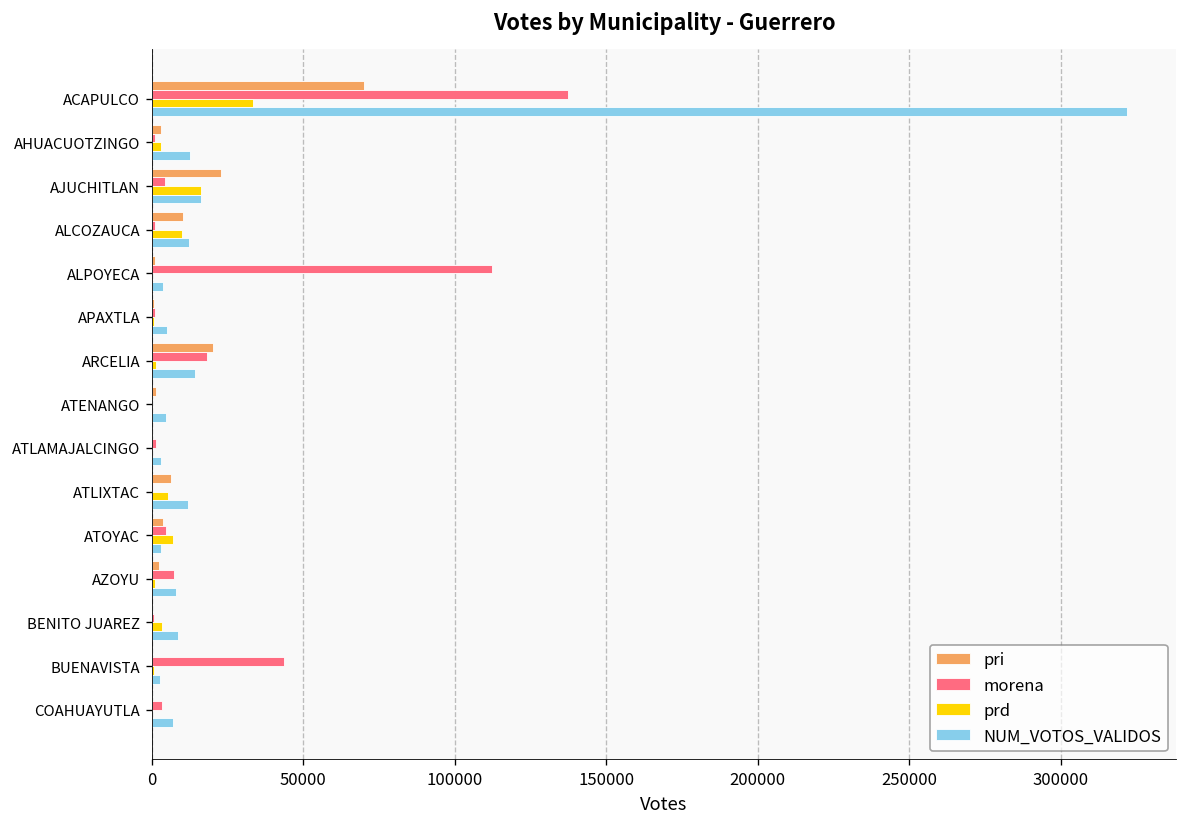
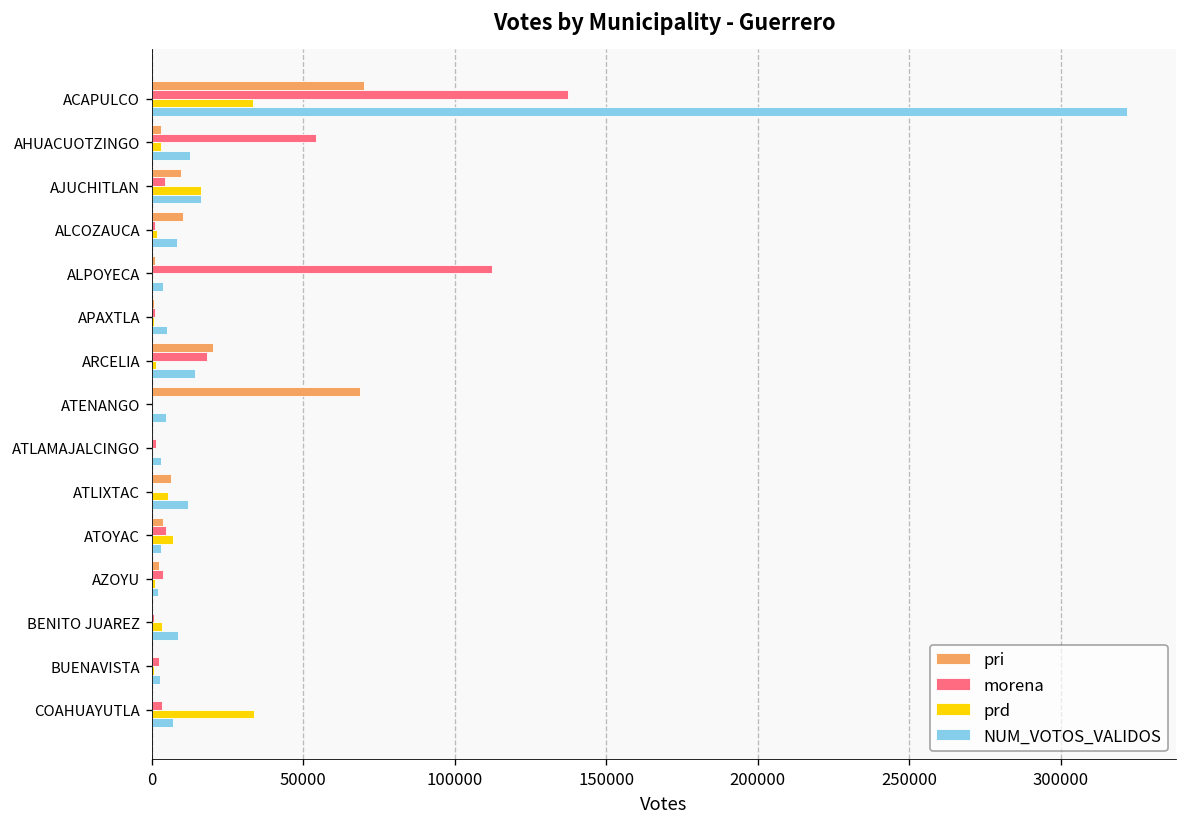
  {
    "pri": {
      "ACAPULCO": 70000,
      "AHUACUOTZINGO": 3000,
-     "AJUCHITLAN": 23000,
+     "AJUCHITLAN": 10000,
      "ALCOZAUCA": 10000,
      "ALPOYECA": 1000,
      "ARCELIA": 20000,
-     "ATENANGO": 1000,
+     "ATENANGO": 69000,
      "ATLIXTAC": 6000,
      "ATOYAC": 4000,
      "AZOYU": 2000
    },
    "morena": {
      "ACAPULCO": 137000,
-     "AHUACUOTZINGO": 1000,
+     "AHUACUOTZINGO": 54000,
      "AJUCHITLAN": 4000,
      "ALPOYECA": 112000,
      "ARCELIA": 18000,
      "ATLAMAJALCINGO": 1000,
      "ATOYAC": 5000,
-     "AZOYU": 7000,
-     "BUENAVISTA": 44000,
+     "AZOYU": 4000,
+     "BUENAVISTA": 2000,
      "COAHUAYUTLA": 3000
    },
    "prd": {
      "ACAPULCO": 34000,
      "AHUACUOTZINGO": 3000,
      "AJUCHITLAN": 16000,
-     "ALCOZAUCA": 10000,
+     "ALCOZAUCA": 2000,
      "ARCELIA": 1000,
      "ATLIXTAC": 5000,
      "ATOYAC": 7000,
      "BENITO JUAREZ": 3000,
-     "COAHUAYUTLA": 0
+     "COAHUAYUTLA": 34000
    },
    "NUM_VOTOS_VALIDOS": {
      "ACAPULCO": 322000,
      "AHUACUOTZINGO": 13000,
      "AJUCHITLAN": 16000,
-     "ALCOZAUCA": 12000,
+     "ALCOZAUCA": 8000,
      "ALPOYECA": 4000,
      "APAXTLA": 5000,
      "ARCELIA": 14000,
      "ATENANGO": 5000,
      "ATLAMAJALCINGO": 3000,
      "ATLIXTAC": 12000,
      "ATOYAC": 3000,
-     "AZOYU": 8000,
+     "AZOYU": 2000,
      "BENITO JUAREZ": 9000,
      "BUENAVISTA": 3000,
      "COAHUAYUTLA": 7000
    }
  }
